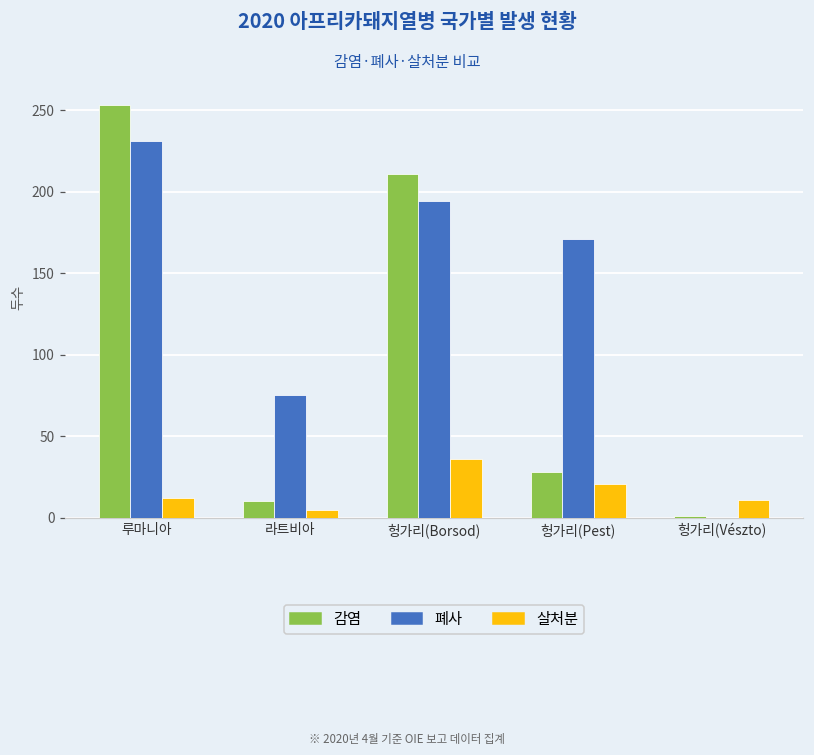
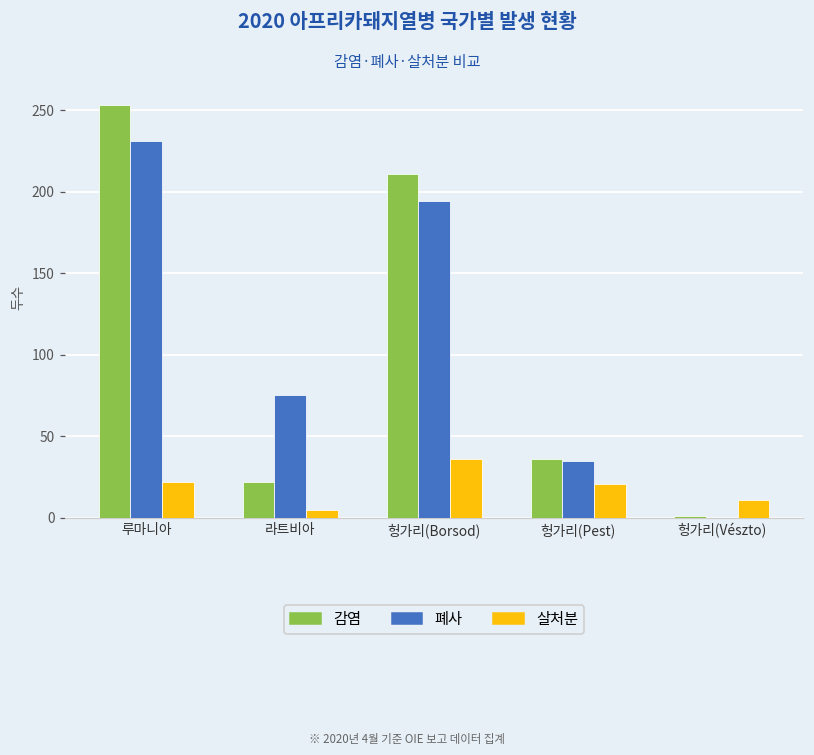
  {
    "감염": {
      "루마니아": 253,
-     "라트비아": 10,
+     "라트비아": 22,
      "헝가리(Borsod)": 211,
-     "헝가리(Pest)": 28
+     "헝가리(Pest)": 36
    },
    "폐사": {
      "루마니아": 231,
      "라트비아": 75,
      "헝가리(Borsod)": 194,
-     "헝가리(Pest)": 171,
+     "헝가리(Pest)": 35,
      "헝가리(Vészto)": 0
    },
    "살처분": {
-     "루마니아": 12,
+     "루마니아": 22,
      "라트비아": 5,
      "헝가리(Borsod)": 36,
      "헝가리(Pest)": 21,
      "헝가리(Vészto)": 11
    }
  }
